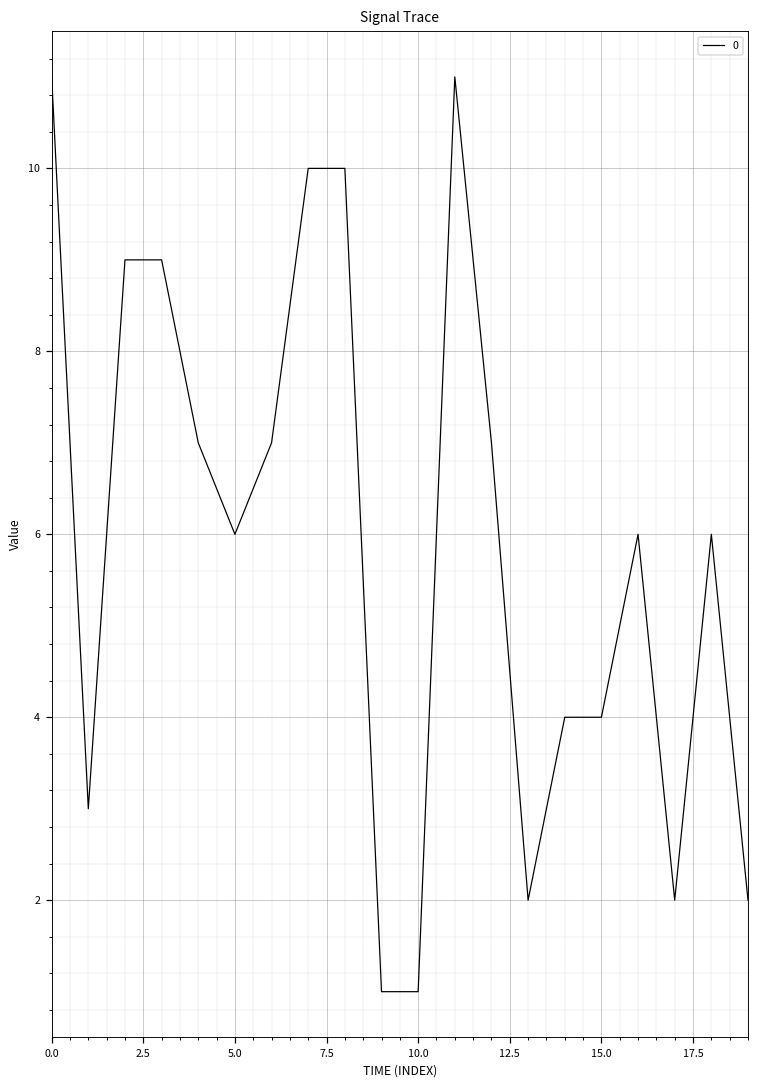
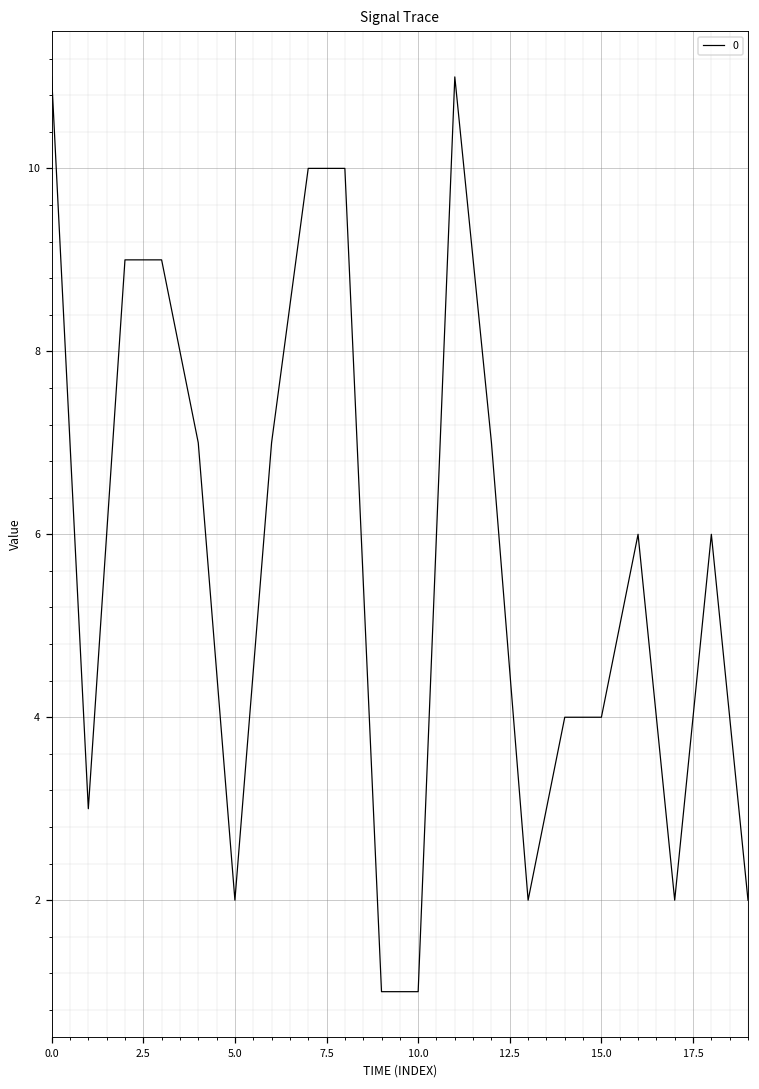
  {
    "0.0": 11,
-   "5.0": 6,
+   "5.0": 2,
    "10.0": 1,
    "15.0": 4
  }
